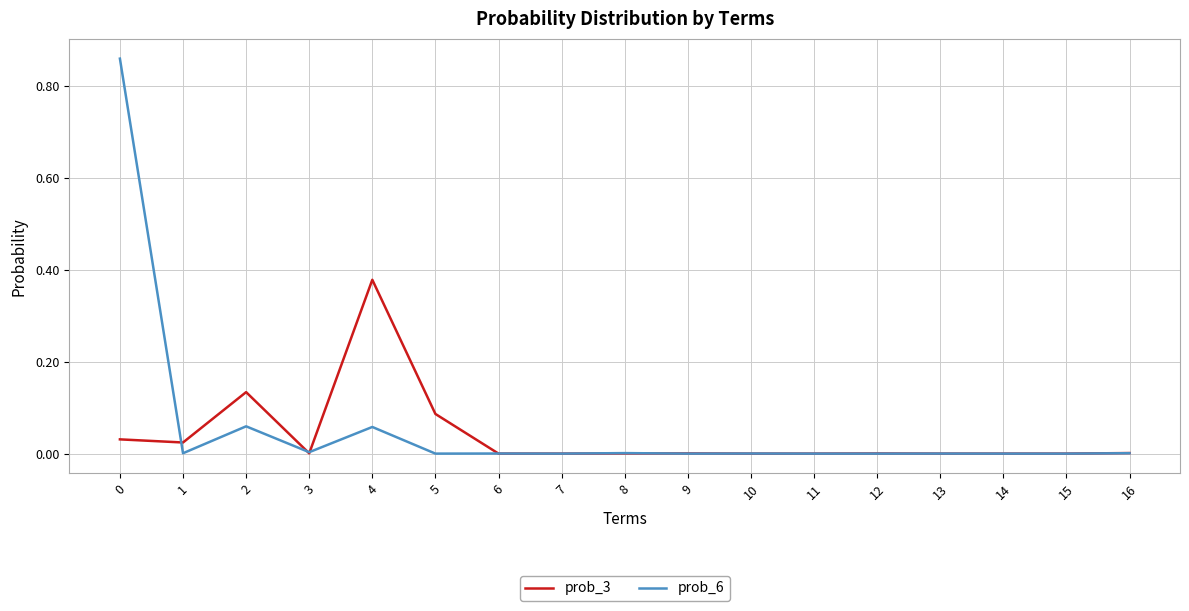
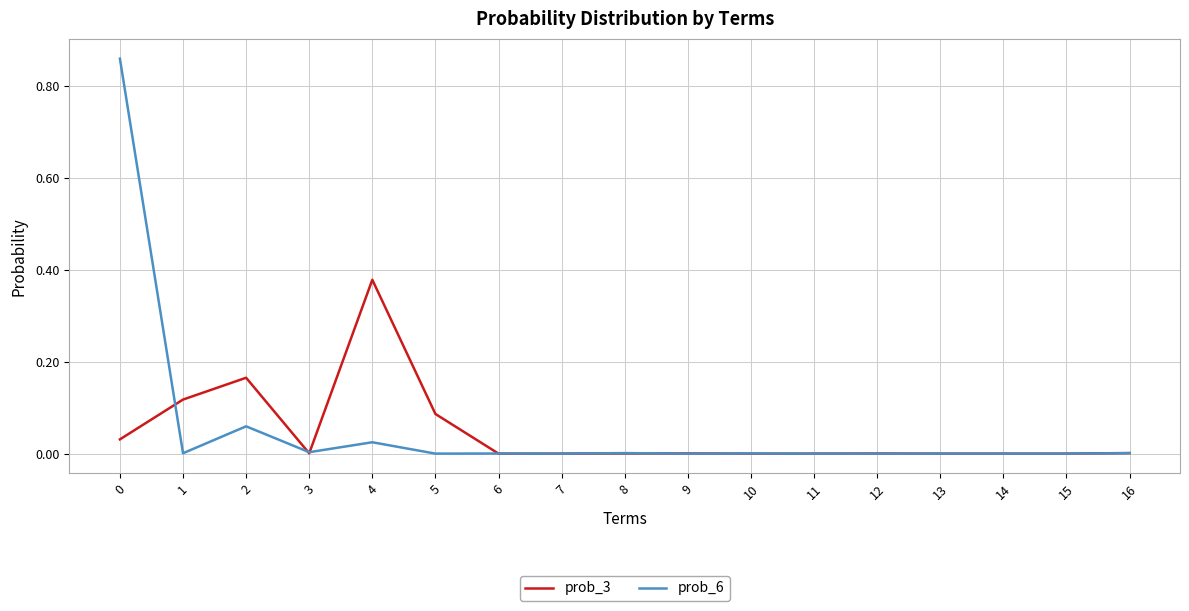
  {
    "prob_3": {
      "0": 0.03,
-     "1": 0.02,
-     "2": 0.13,
+     "1": 0.12,
+     "2": 0.17,
      "4": 0.38,
      "5": 0.09
    },
    "prob_6": {
      "0": 0.86,
      "1": 0.00,
      "2": 0.06,
-     "4": 0.06,
+     "4": 0.02,
      "5": 0.00
    }
  }
